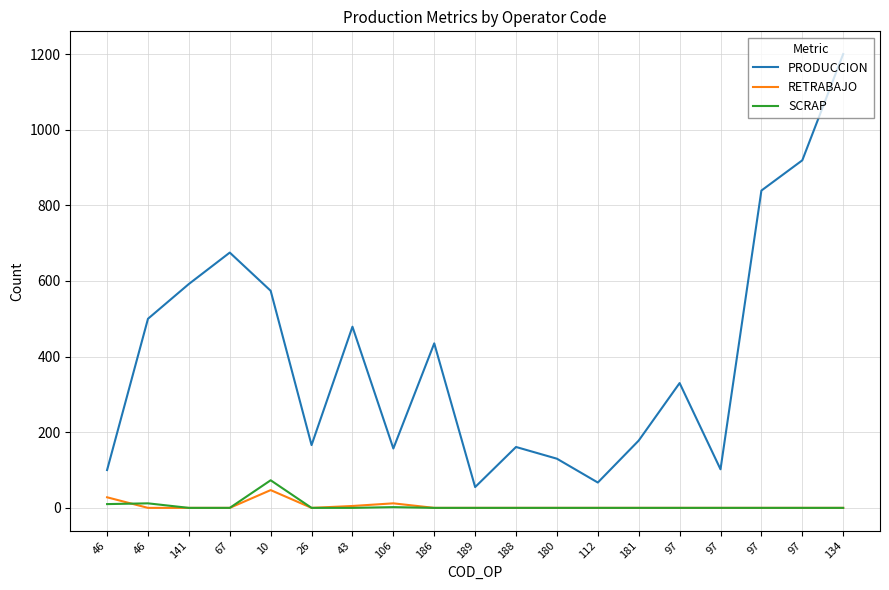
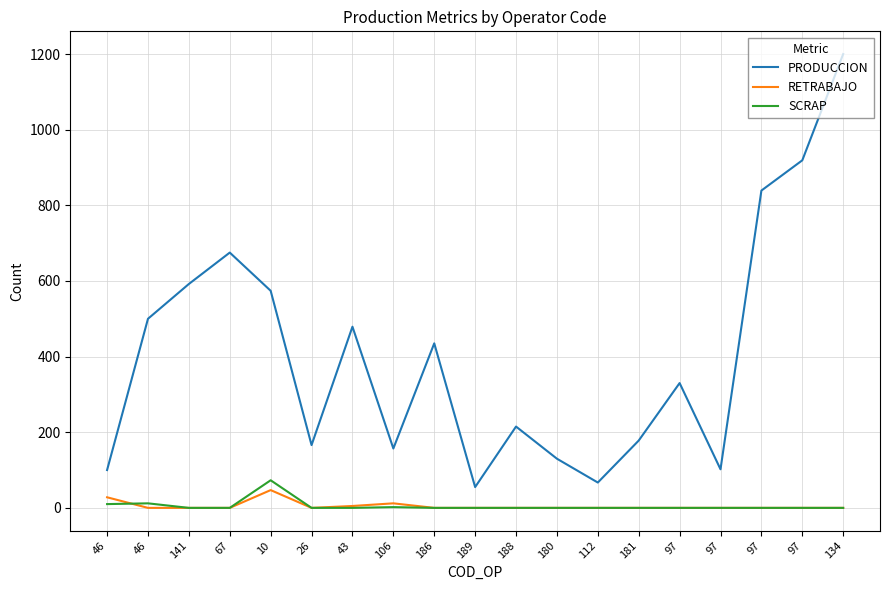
  {
    "PRODUCCION": {
      "141": 590,
      "67": 680,
      "10": 570,
      "26": 170,
      "43": 480,
      "106": 160,
      "186": 440,
      "189": 60,
-     "188": 160,
+     "188": 220,
      "180": 130,
      "112": 70,
      "181": 180
    },
    "RETRABAJO": {
      "10": 50,
      "106": 10
    },
    "SCRAP": {
      "10": 70,
      "106": 0
    }
  }
